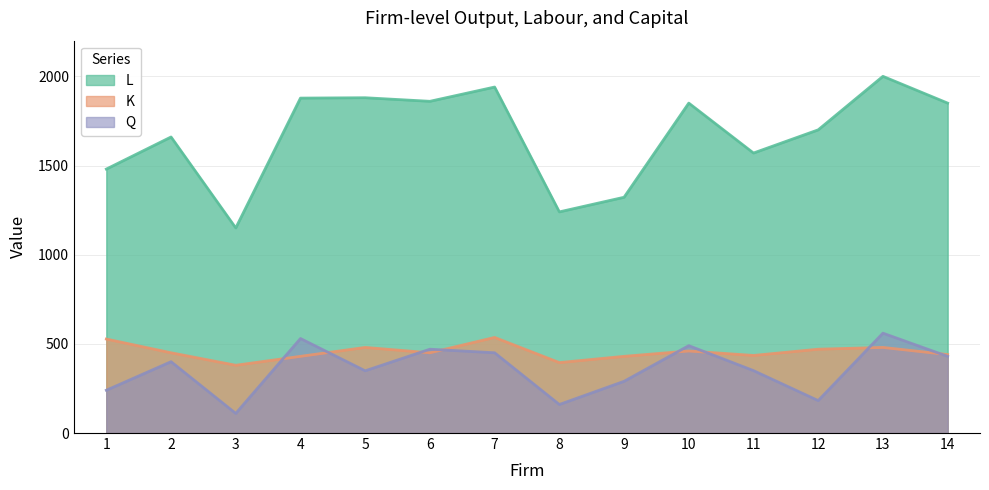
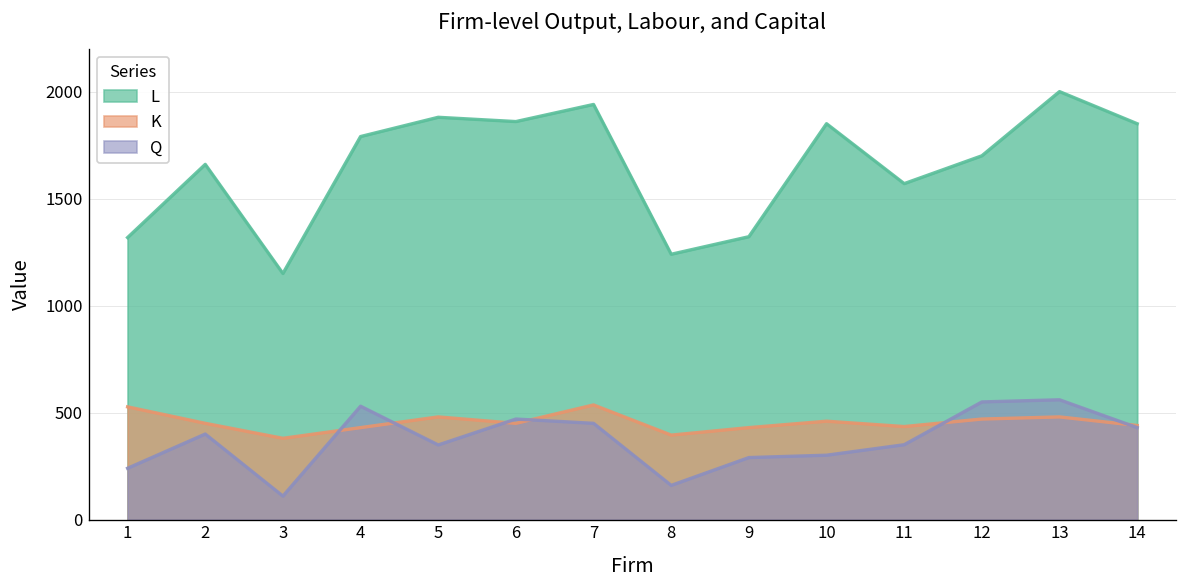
  {
    "L": {
-     "1": 1480,
+     "1": 1320,
      "2": 1660,
      "3": 1150,
-     "4": 1880,
+     "4": 1790,
      "5": 1880,
      "6": 1860,
      "7": 1940,
      "8": 1240,
      "9": 1320,
      "10": 1850,
      "11": 1570,
      "12": 1700,
      "13": 2000,
      "14": 1850
    },
    "K": {
      "1": 530,
      "2": 450,
      "3": 380,
      "4": 430,
      "5": 480,
      "6": 450,
      "7": 540,
      "8": 400,
      "9": 430,
      "10": 460,
      "11": 440,
      "12": 470,
      "13": 480
    },
    "Q": {
      "1": 240,
      "2": 400,
      "3": 110,
      "4": 530,
      "5": 350,
      "6": 470,
      "7": 450,
      "8": 160,
      "9": 290,
-     "10": 490,
+     "10": 300,
      "11": 350,
-     "12": 180,
+     "12": 550,
      "13": 560
    }
  }
